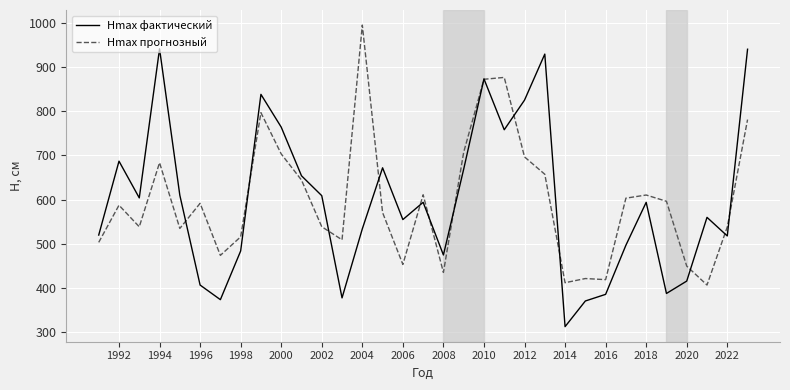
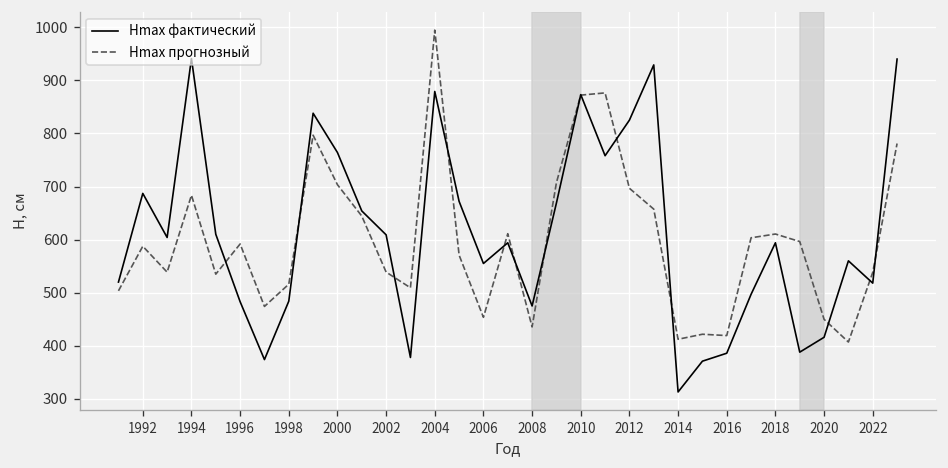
  {
    "Hmax фактический": {
      "1992": 690,
-     "1996": 410,
+     "1996": 480,
      "1998": 480,
      "2000": 760,
      "2002": 610,
-     "2004": 530,
+     "2004": 880,
      "2006": 560,
      "2008": 480,
      "2012": 830,
      "2014": 310,
      "2016": 390,
      "2018": 590,
      "2020": 420,
      "2022": 520
    },
    "Hmax прогнозный": {
      "1992": 590,
      "1994": 680,
      "1996": 590,
      "1998": 520,
      "2000": 700,
      "2002": 540,
      "2004": 990,
      "2006": 450,
      "2008": 440,
      "2012": 700,
      "2014": 410,
      "2016": 420,
      "2018": 610,
      "2020": 450,
      "2022": 540
    }
  }
